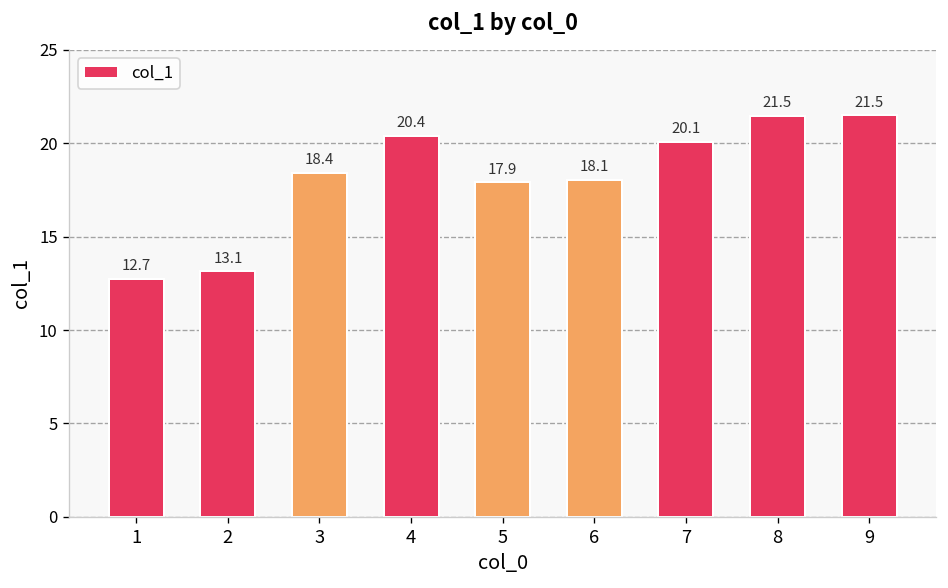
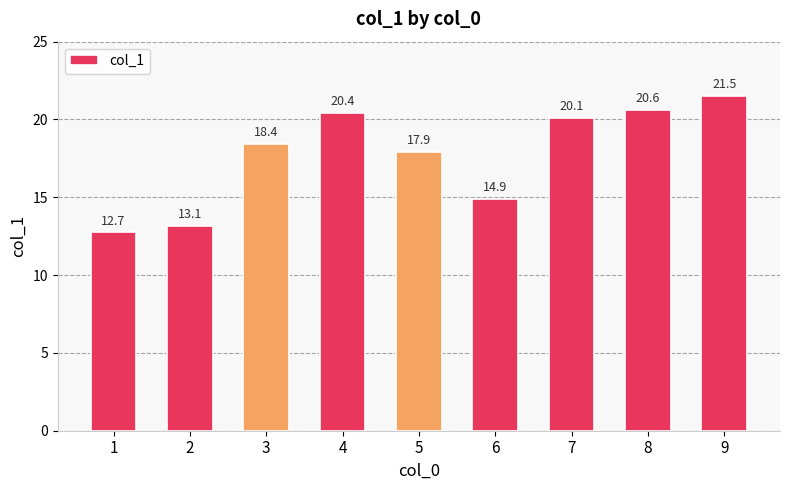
  {
    "1": 12.7,
    "2": 13.1,
    "3": 18.4,
    "4": 20.4,
    "5": 17.9,
-   "6": 18.1,
+   "6": 14.9,
    "7": 20.1,
-   "8": 21.5,
+   "8": 20.6,
    "9": 21.5
  }
